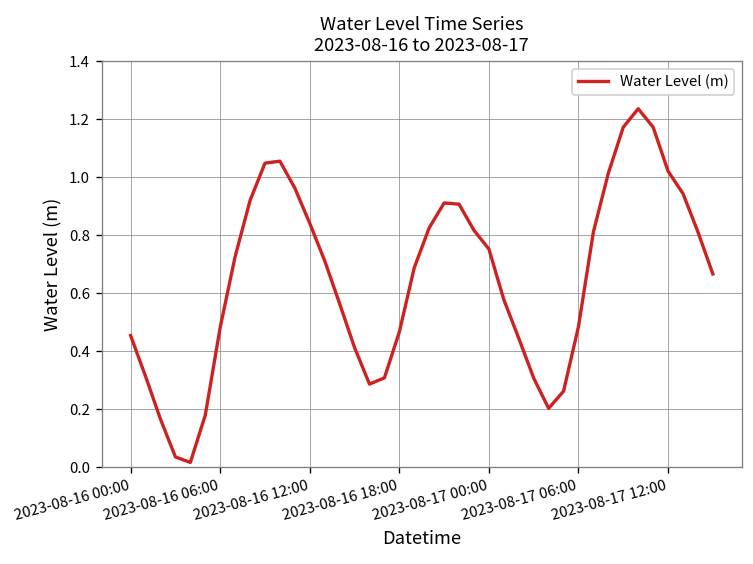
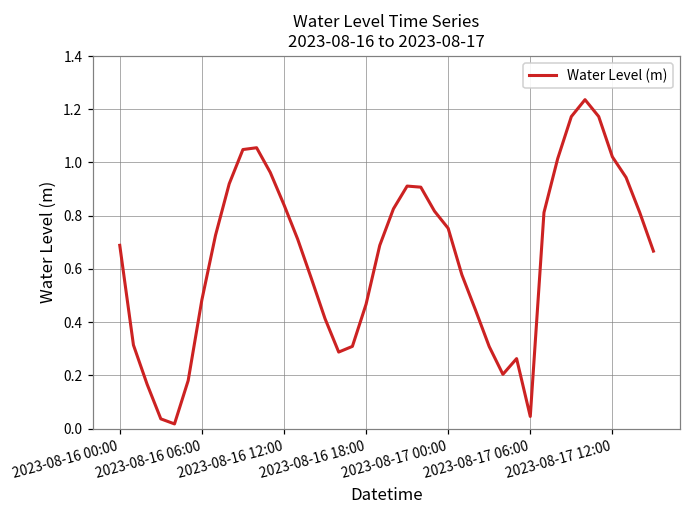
  {
-   "2023-08-16 00:00": 0.45,
+   "2023-08-16 00:00": 0.69,
    "2023-08-16 06:00": 0.48,
    "2023-08-16 12:00": 0.84,
    "2023-08-16 18:00": 0.47,
    "2023-08-17 00:00": 0.75,
-   "2023-08-17 06:00": 0.49,
+   "2023-08-17 06:00": 0.05,
    "2023-08-17 12:00": 1.02
  }
